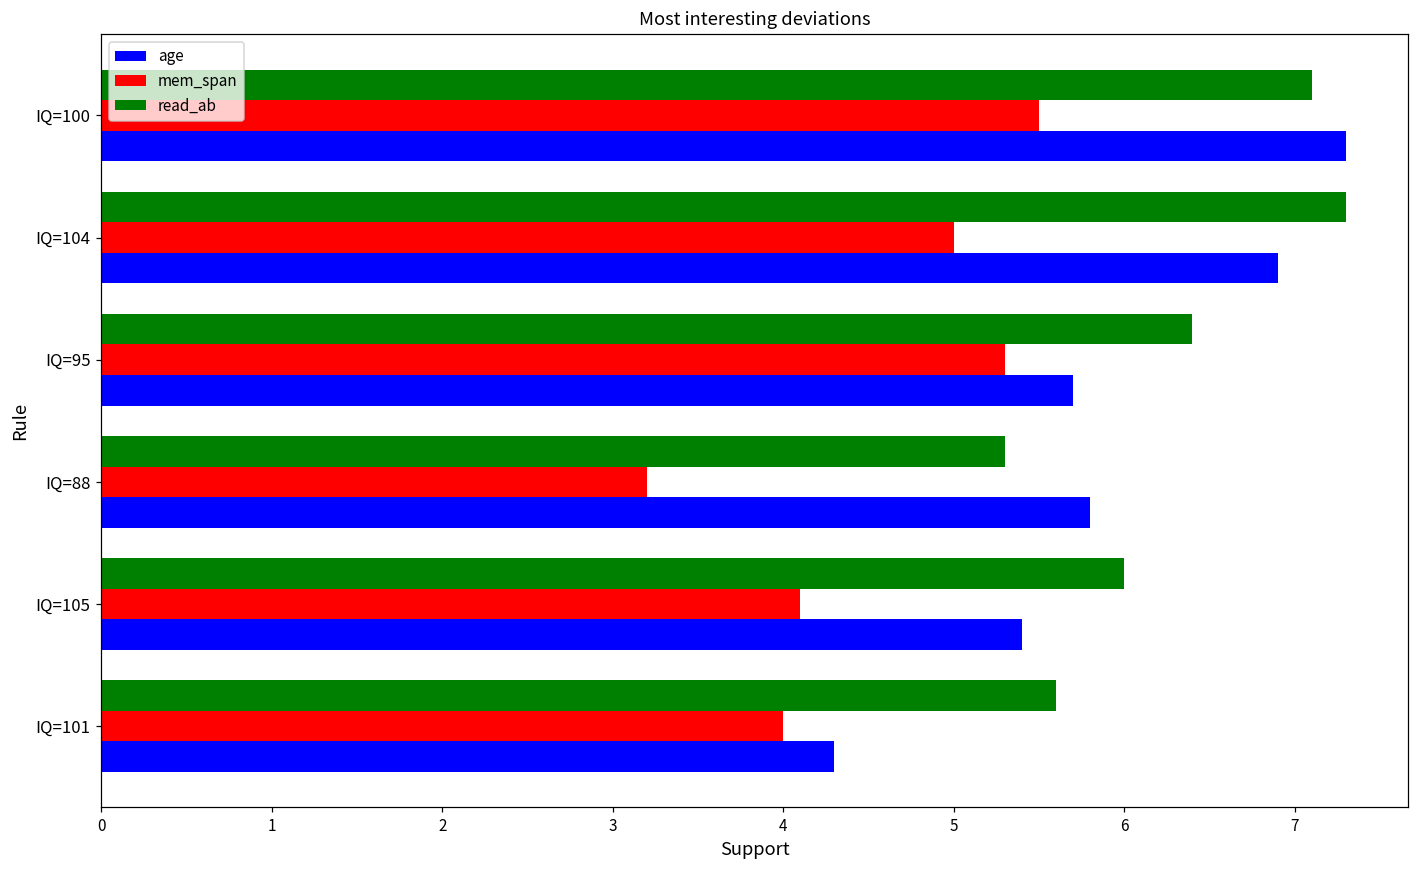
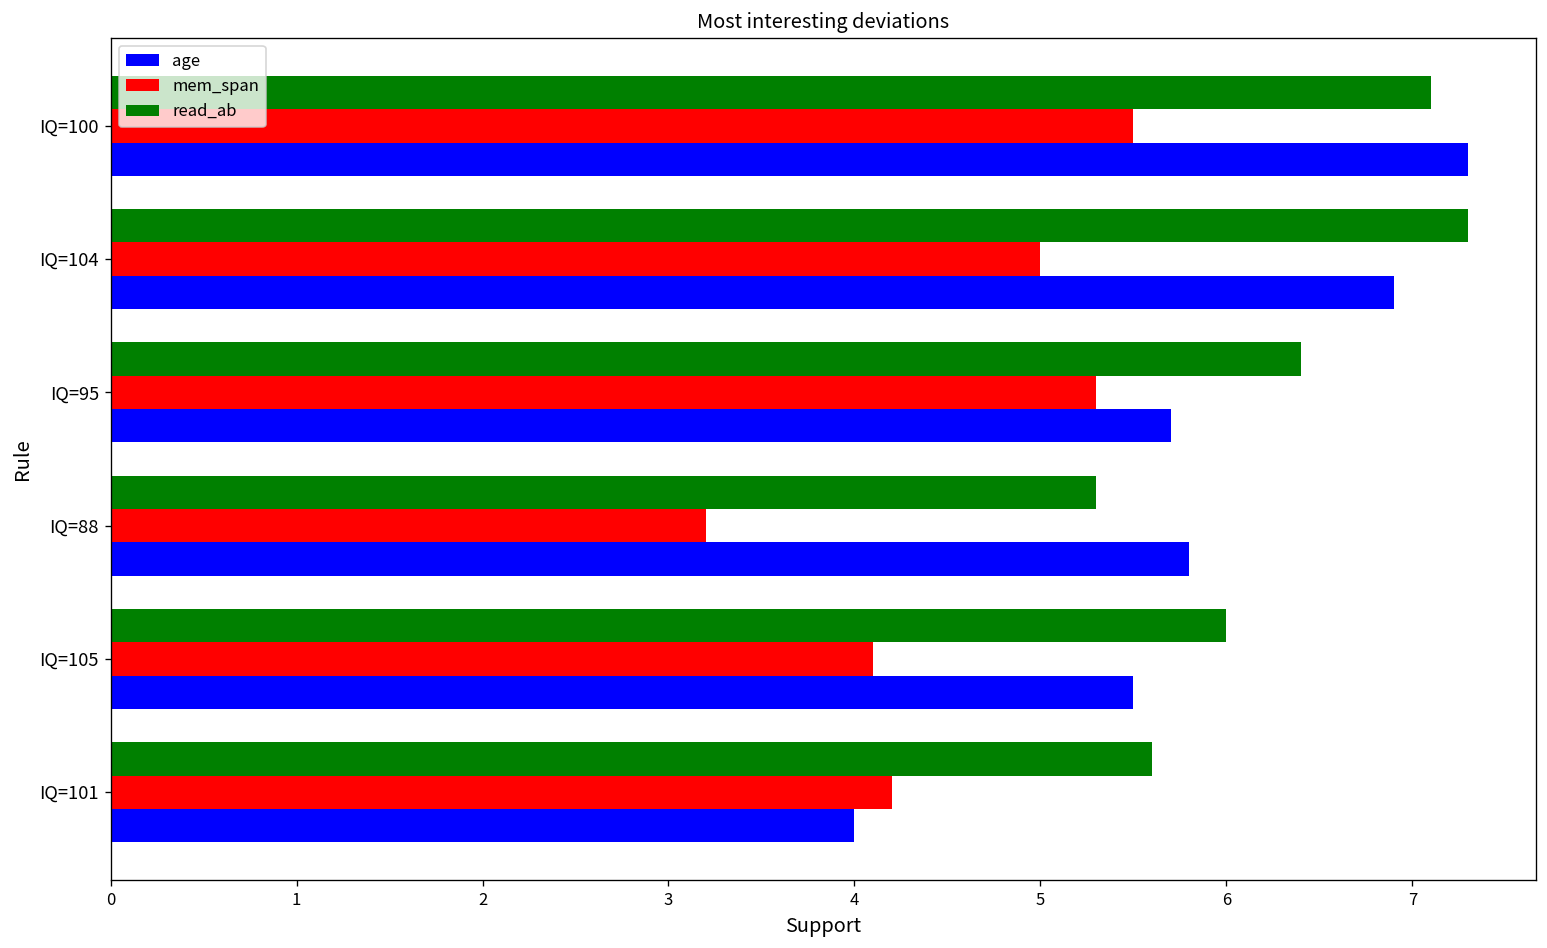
  {
    "age": {
      "IQ=100": 7.3,
      "IQ=104": 6.9,
      "IQ=95": 5.7,
      "IQ=88": 5.8,
-     "IQ=105": 5.4,
-     "IQ=101": 4.3
+     "IQ=105": 5.5,
+     "IQ=101": 4.0
    },
    "mem_span": {
      "IQ=100": 5.5,
      "IQ=104": 5.0,
      "IQ=95": 5.3,
      "IQ=88": 3.2,
      "IQ=105": 4.1,
-     "IQ=101": 4.0
+     "IQ=101": 4.2
    },
    "read_ab": {
      "IQ=100": 7.1,
      "IQ=104": 7.3,
      "IQ=95": 6.4,
      "IQ=88": 5.3,
      "IQ=105": 6.0,
      "IQ=101": 5.6
    }
  }
